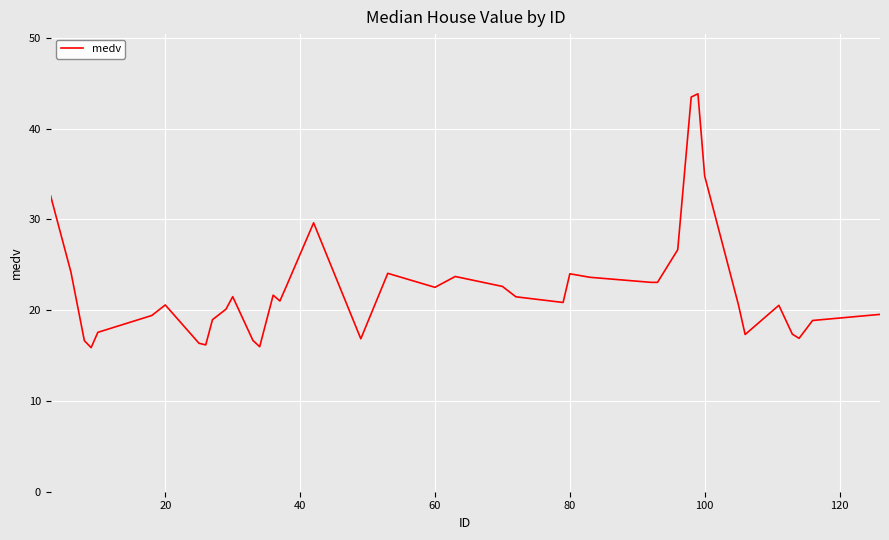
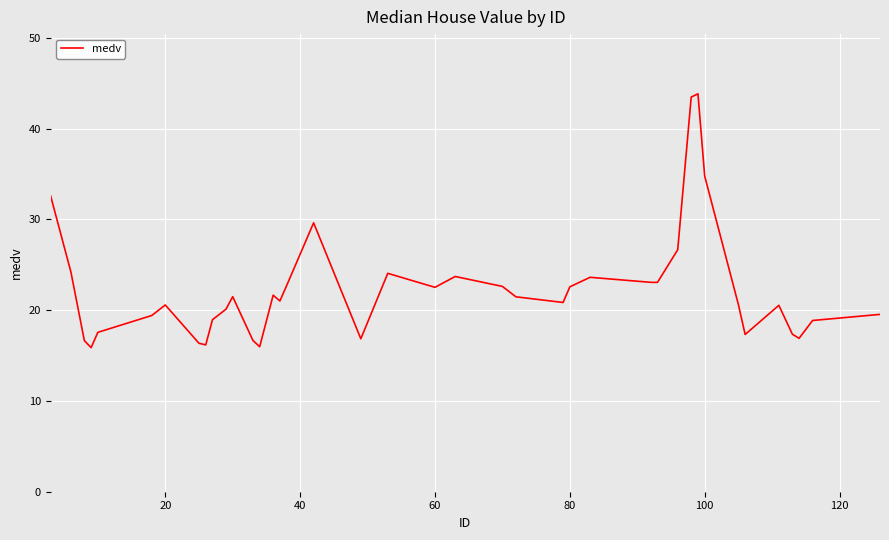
  {
    "20": 21,
    "60": 23,
-   "80": 24,
+   "80": 23,
    "100": 35
  }
